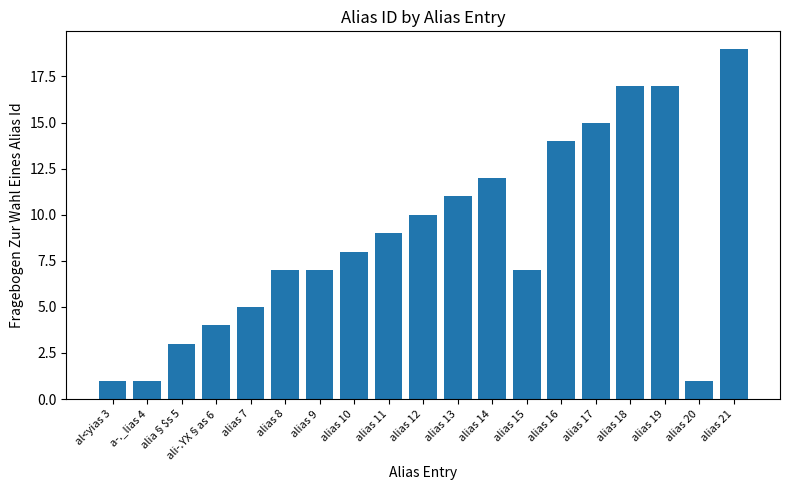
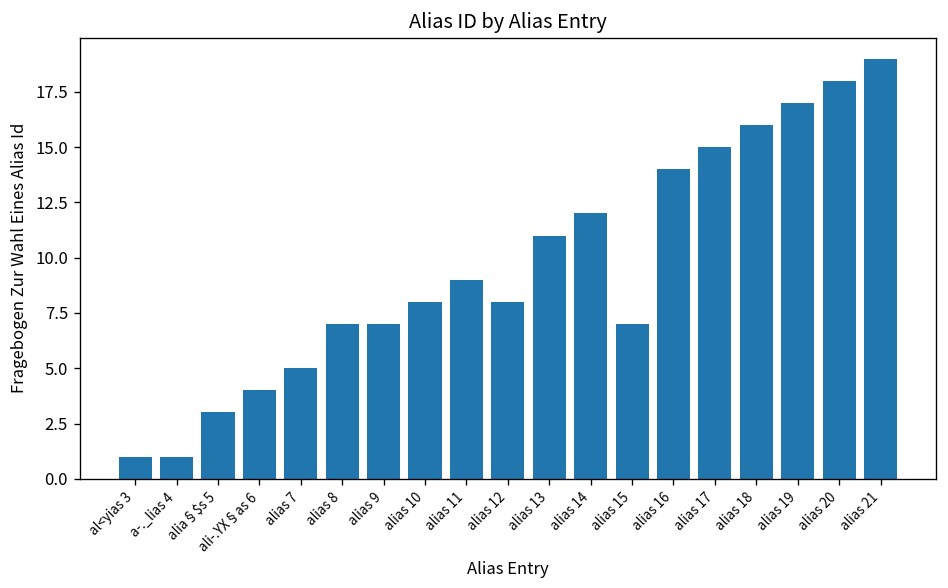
  {
    "al<yias 3": 1,
    "a-._lias 4": 1,
    "alia§$s 5": 3,
    "ali-.YX§as 6": 4,
    "alias 7": 5,
    "alias 8": 7,
    "alias 9": 7,
    "alias 10": 8,
    "alias 11": 9,
-   "alias 12": 10,
+   "alias 12": 8,
    "alias 13": 11,
    "alias 14": 12,
    "alias 15": 7,
    "alias 16": 14,
    "alias 17": 15,
-   "alias 18": 17,
+   "alias 18": 16,
    "alias 19": 17,
-   "alias 20": 1,
+   "alias 20": 18,
    "alias 21": 19
  }
